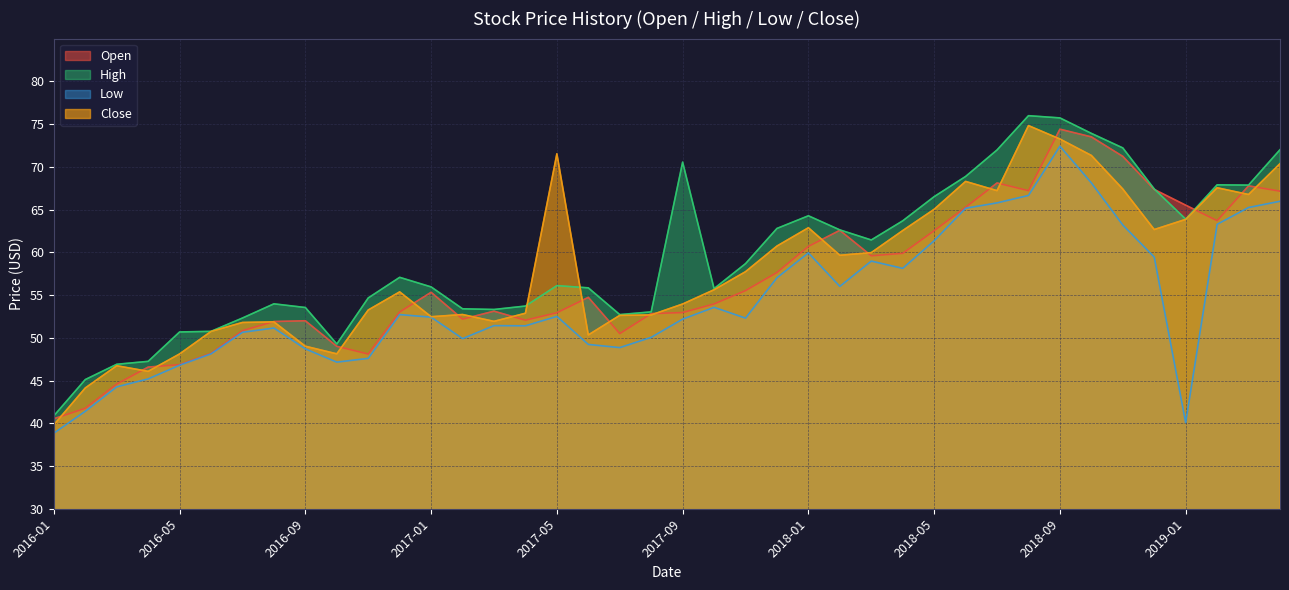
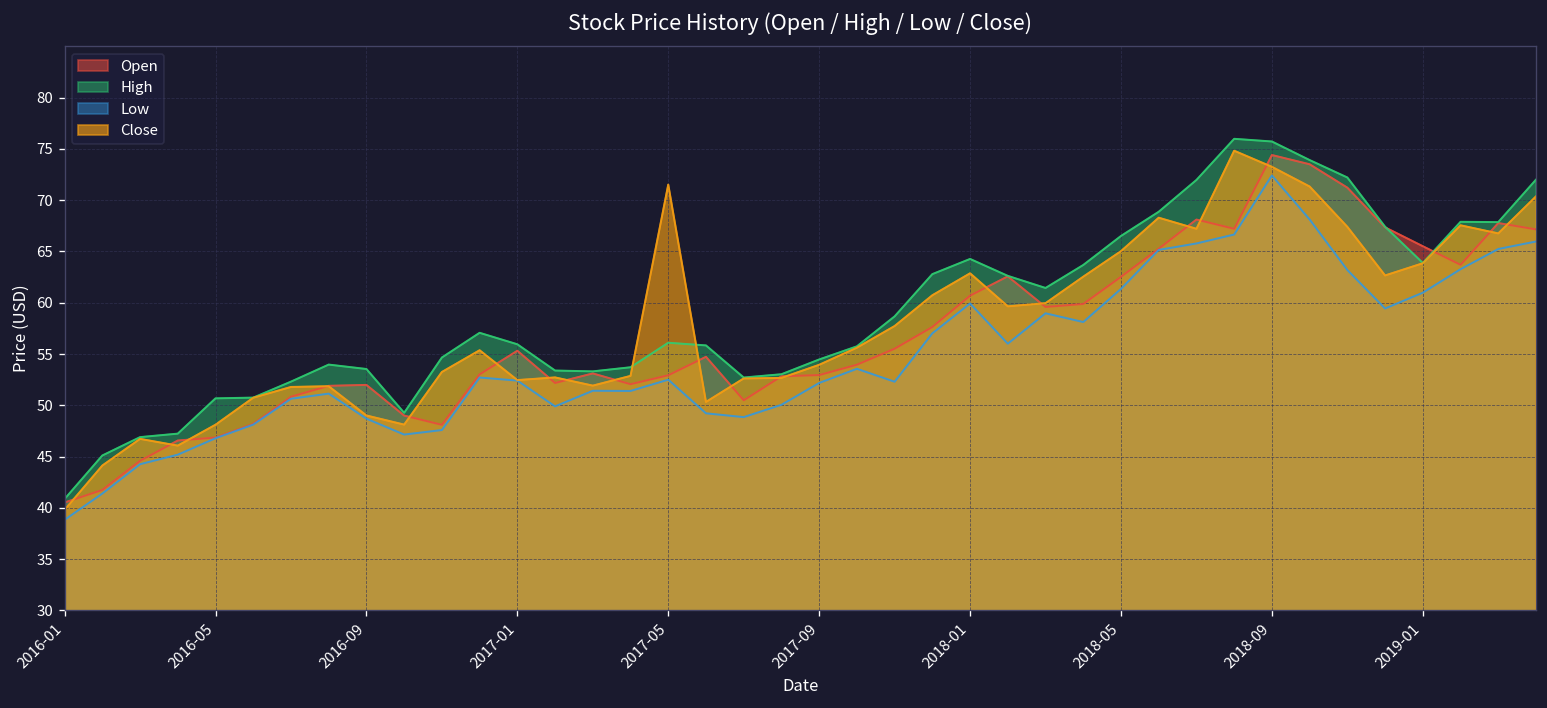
  {
    "Open": {
      "2016-01": 41,
      "2016-09": 52,
      "2017-01": 55,
      "2017-05": 53,
      "2017-09": 53,
      "2018-01": 61,
      "2018-05": 63,
      "2018-09": 74,
      "2019-01": 66
    },
    "High": {
      "2016-01": 41,
      "2016-05": 51,
      "2016-09": 54,
      "2017-01": 56,
      "2017-05": 56,
-     "2017-09": 71,
+     "2017-09": 54,
      "2018-01": 64,
      "2018-05": 67,
      "2018-09": 76
    },
    "Low": {
      "2016-01": 39,
      "2016-09": 49,
      "2017-05": 53,
      "2017-09": 52,
      "2018-01": 60,
      "2018-05": 61,
      "2018-09": 72,
-     "2019-01": 40
+     "2019-01": 61
    },
    "Close": {
      "2016-01": 40,
      "2016-05": 48,
      "2016-09": 49,
      "2017-05": 72,
      "2017-09": 54,
      "2018-01": 63,
      "2018-05": 65,
      "2018-09": 73
    }
  }
